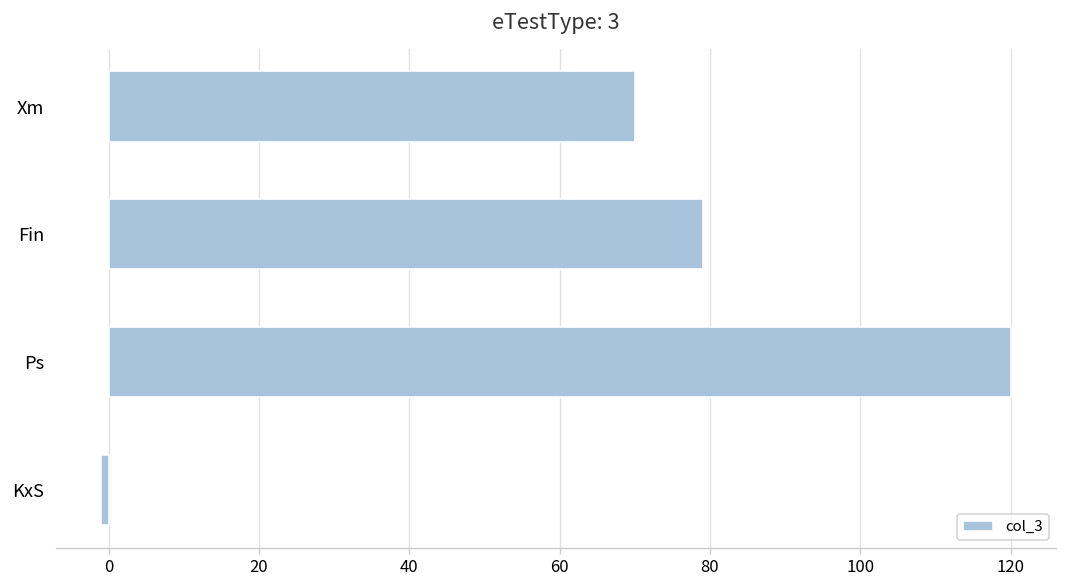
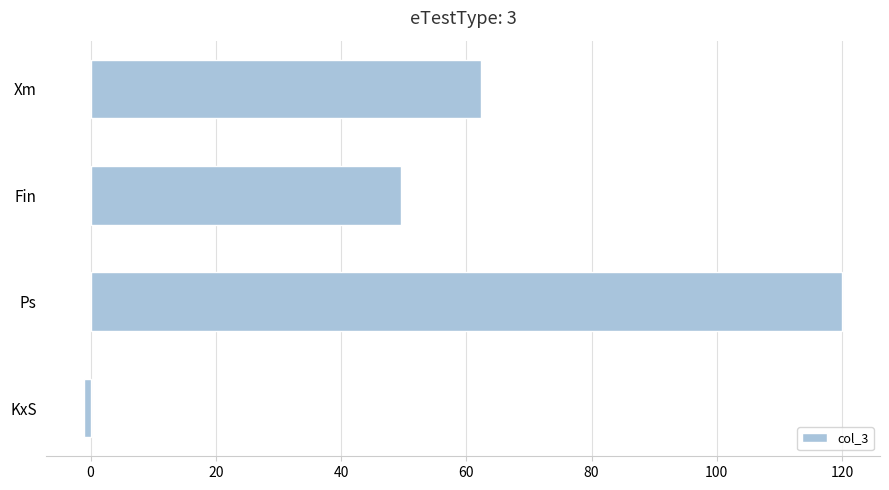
  {
-   "Xm": 70,
-   "Fin": 79,
+   "Xm": 62,
+   "Fin": 50,
    "Ps": 120,
    "KxS": -1
  }
